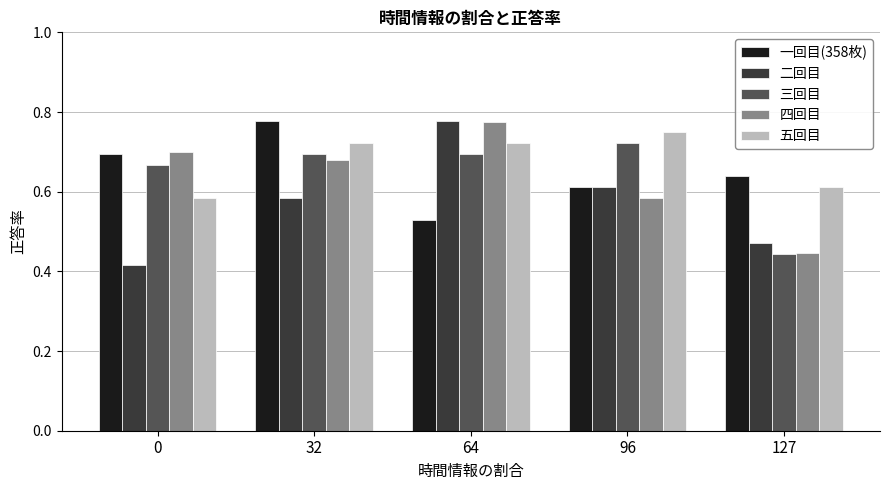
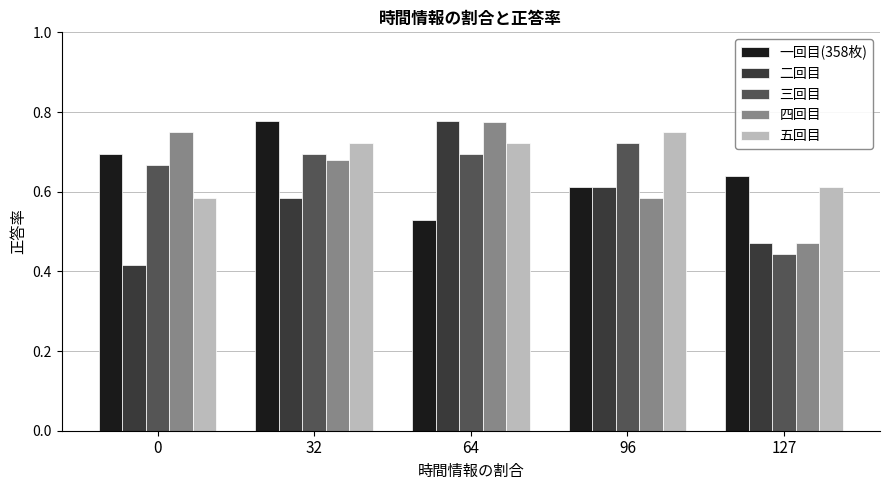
  {
    "四回目": {
-     "0": 0.70,
+     "0": 0.75,
      "32": 0.68,
      "64": 0.77,
      "96": 0.58,
-     "127": 0.45
+     "127": 0.47
    },
    "五回目": {
      "0": 0.58,
      "32": 0.72,
      "64": 0.72,
      "96": 0.75,
      "127": 0.61
    }
  }
